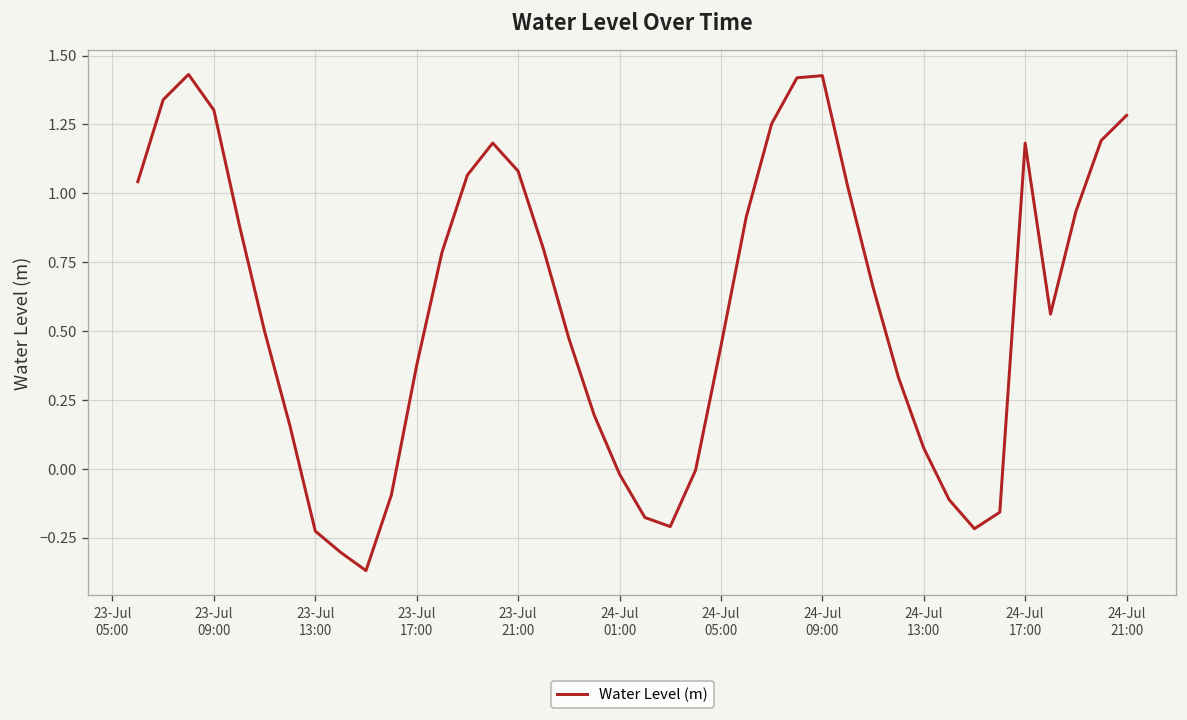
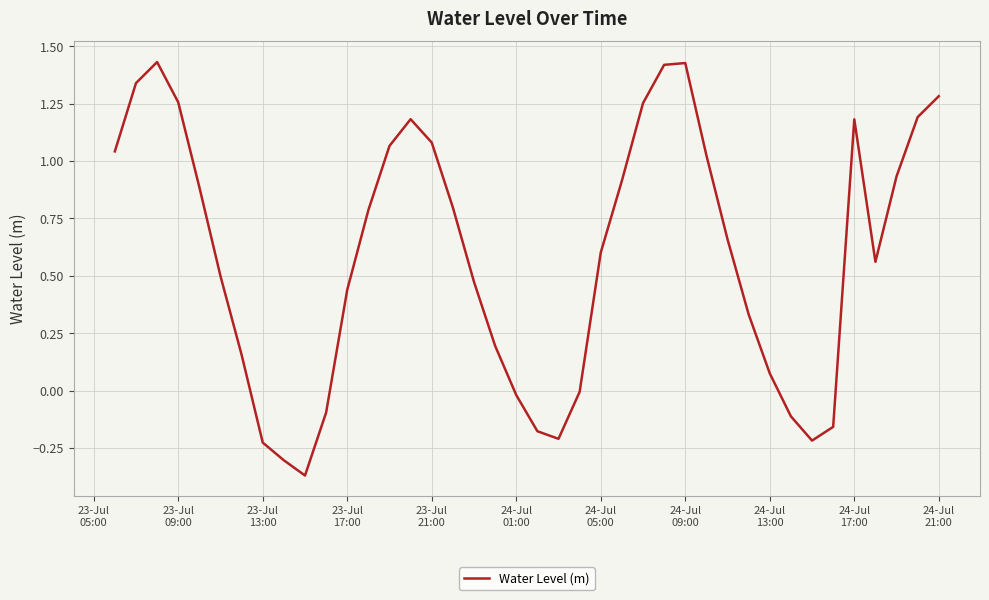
  {
-   "23-Jul 09:00": 1.30,
+   "23-Jul 09:00": 1.26,
    "23-Jul 13:00": -0.23,
-   "23-Jul 17:00": 0.38,
+   "23-Jul 17:00": 0.44,
    "23-Jul 21:00": 1.08,
    "24-Jul 01:00": -0.02,
-   "24-Jul 05:00": 0.45,
+   "24-Jul 05:00": 0.60,
    "24-Jul 09:00": 1.43,
    "24-Jul 13:00": 0.07,
    "24-Jul 17:00": 1.18,
    "24-Jul 21:00": 1.28
  }
